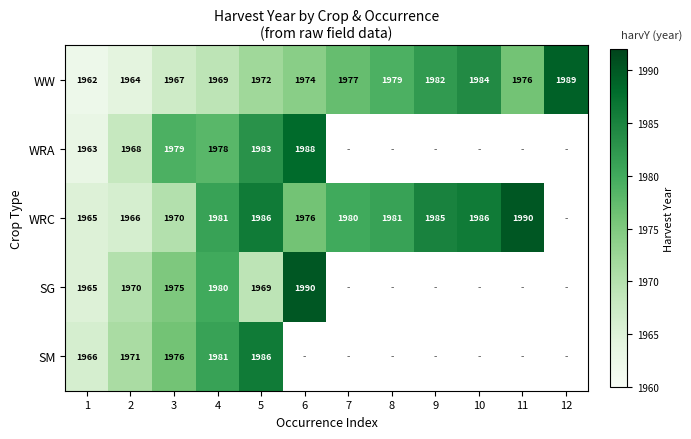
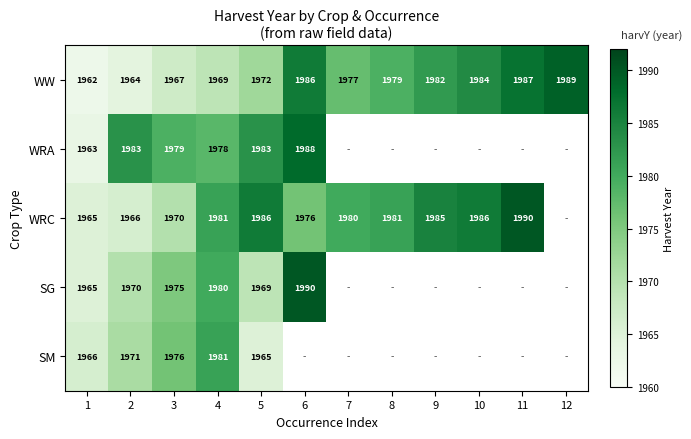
  {
    "WW": {
      "1": 1962,
      "2": 1964,
      "3": 1967,
      "4": 1969,
      "5": 1972,
-     "6": 1974,
+     "6": 1986,
      "7": 1977,
      "8": 1979,
      "9": 1982,
      "10": 1984,
-     "11": 1976,
+     "11": 1987,
      "12": 1989
    },
    "WRA": {
      "1": 1963,
-     "2": 1968,
+     "2": 1983,
      "3": 1979,
      "4": 1978,
      "5": 1983,
      "6": 1988
    },
    "WRC": {
      "1": 1965,
      "2": 1966,
      "3": 1970,
      "4": 1981,
      "5": 1986,
      "6": 1976,
      "7": 1980,
      "8": 1981,
      "9": 1985,
      "10": 1986,
      "11": 1990
    },
    "SG": {
      "1": 1965,
      "2": 1970,
      "3": 1975,
      "4": 1980,
      "5": 1969,
      "6": 1990
    },
    "SM": {
      "1": 1966,
      "2": 1971,
      "3": 1976,
      "4": 1981,
-     "5": 1986
+     "5": 1965
    }
  }
